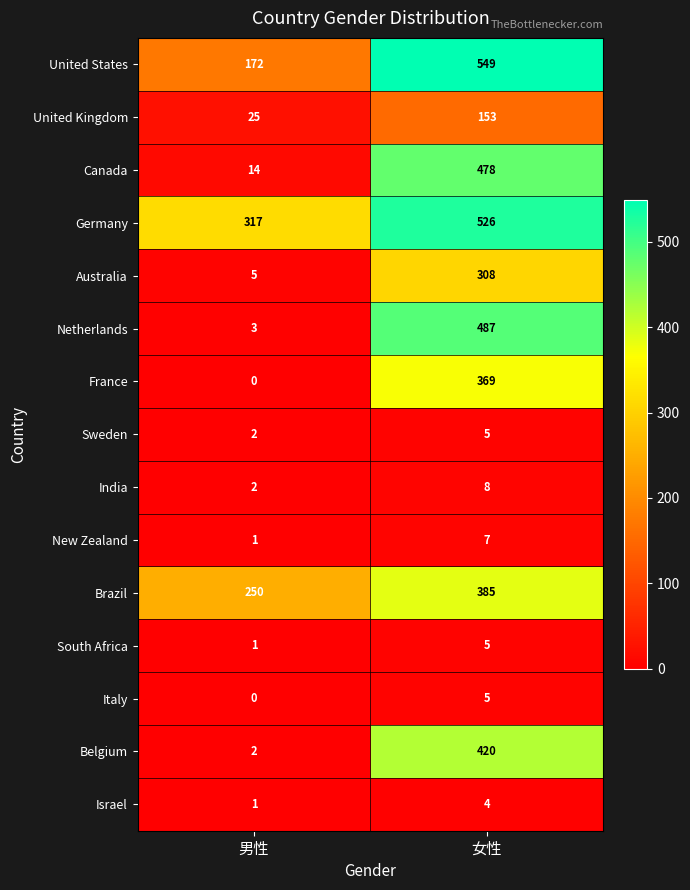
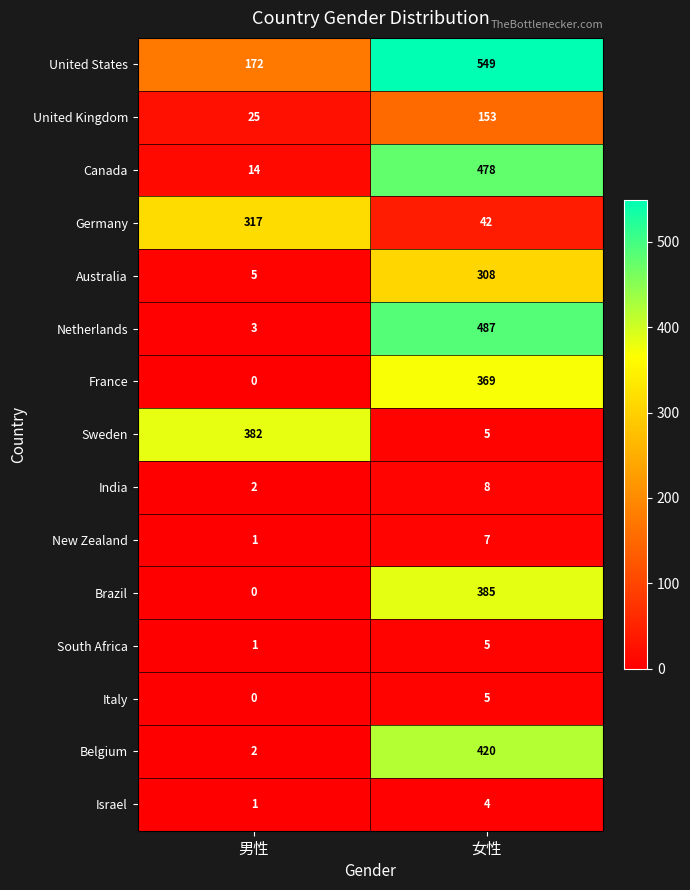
  {
    "United States": {
      "男性": 172,
      "女性": 549
    },
    "United Kingdom": {
      "男性": 25,
      "女性": 153
    },
    "Canada": {
      "男性": 14,
      "女性": 478
    },
    "Germany": {
      "男性": 317,
-     "女性": 526
+     "女性": 42
    },
    "Australia": {
      "男性": 5,
      "女性": 308
    },
    "Netherlands": {
      "男性": 3,
      "女性": 487
    },
    "France": {
      "男性": 0,
      "女性": 369
    },
    "Sweden": {
-     "男性": 2,
+     "男性": 382,
      "女性": 5
    },
    "India": {
      "男性": 2,
      "女性": 8
    },
    "New Zealand": {
      "男性": 1,
      "女性": 7
    },
    "Brazil": {
-     "男性": 250,
+     "男性": 0,
      "女性": 385
    },
    "South Africa": {
      "男性": 1,
      "女性": 5
    },
    "Italy": {
      "男性": 0,
      "女性": 5
    },
    "Belgium": {
      "男性": 2,
      "女性": 420
    },
    "Israel": {
      "男性": 1,
      "女性": 4
    }
  }
